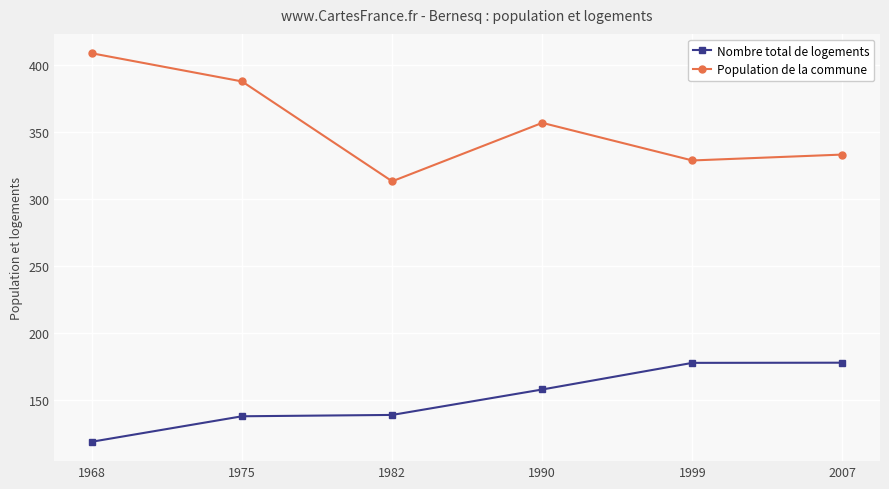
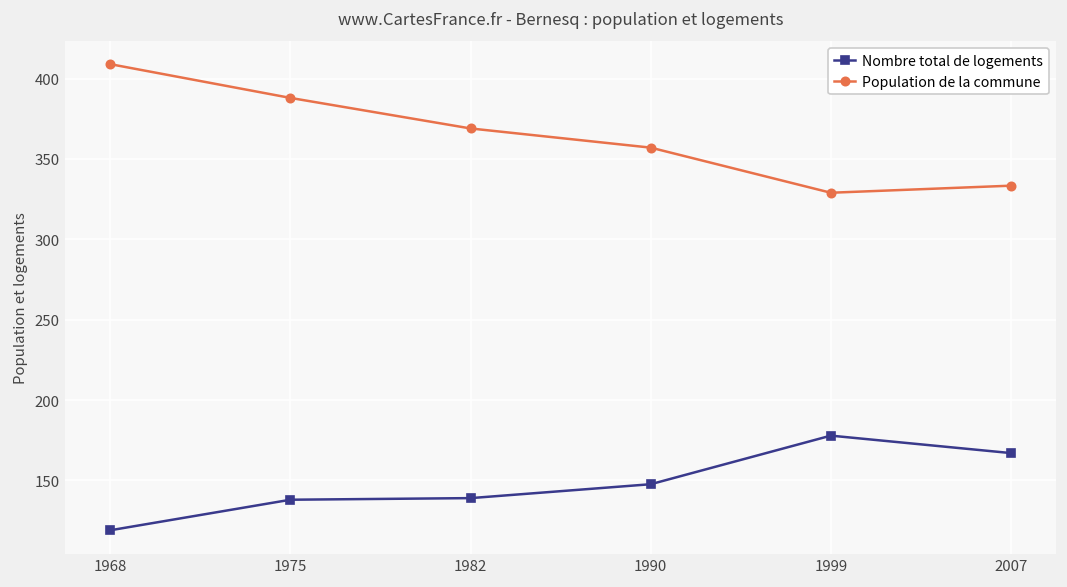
  {
    "Nombre total de logements": {
      "1968": 119,
      "1975": 138,
      "1982": 139,
-     "1990": 158,
+     "1990": 148,
      "1999": 178,
-     "2007": 178
+     "2007": 167
    },
    "Population de la commune": {
      "1968": 409,
      "1975": 388,
-     "1982": 313,
+     "1982": 369,
      "1990": 357,
      "1999": 329,
      "2007": 333
    }
  }
